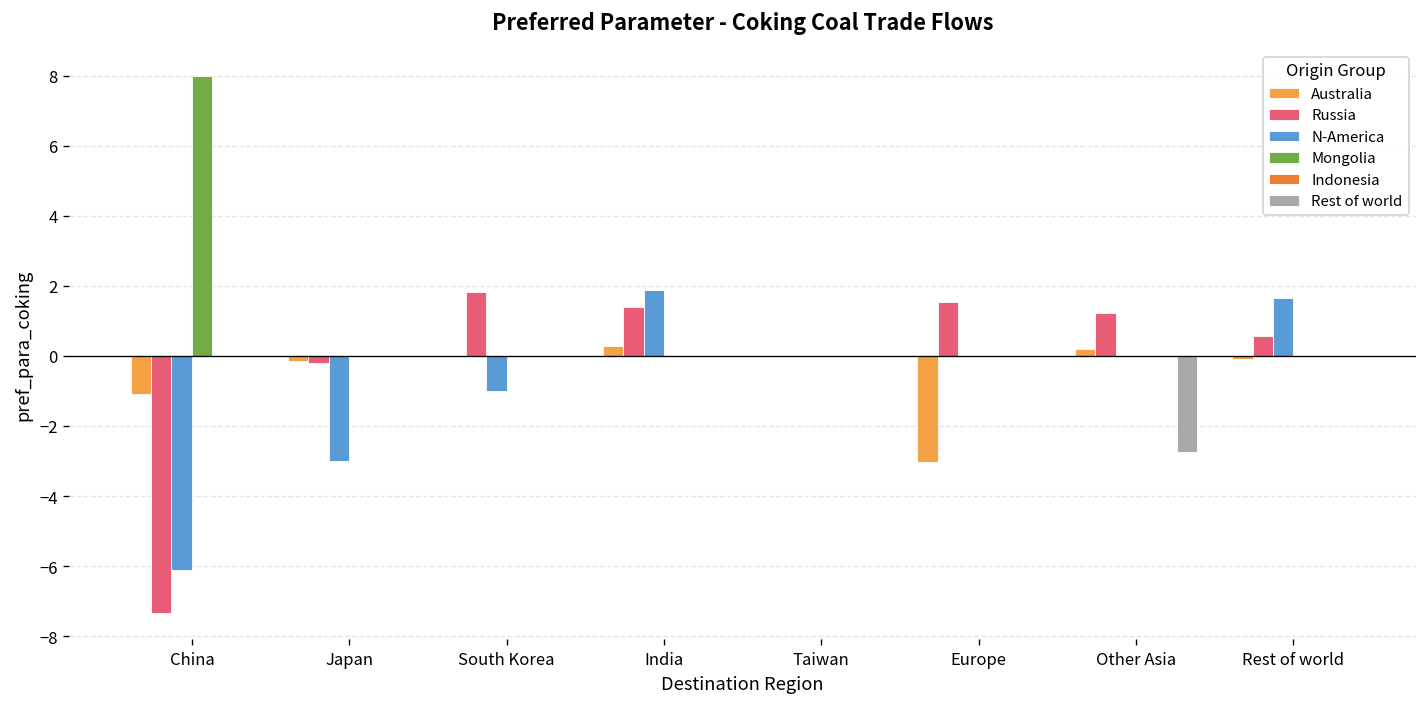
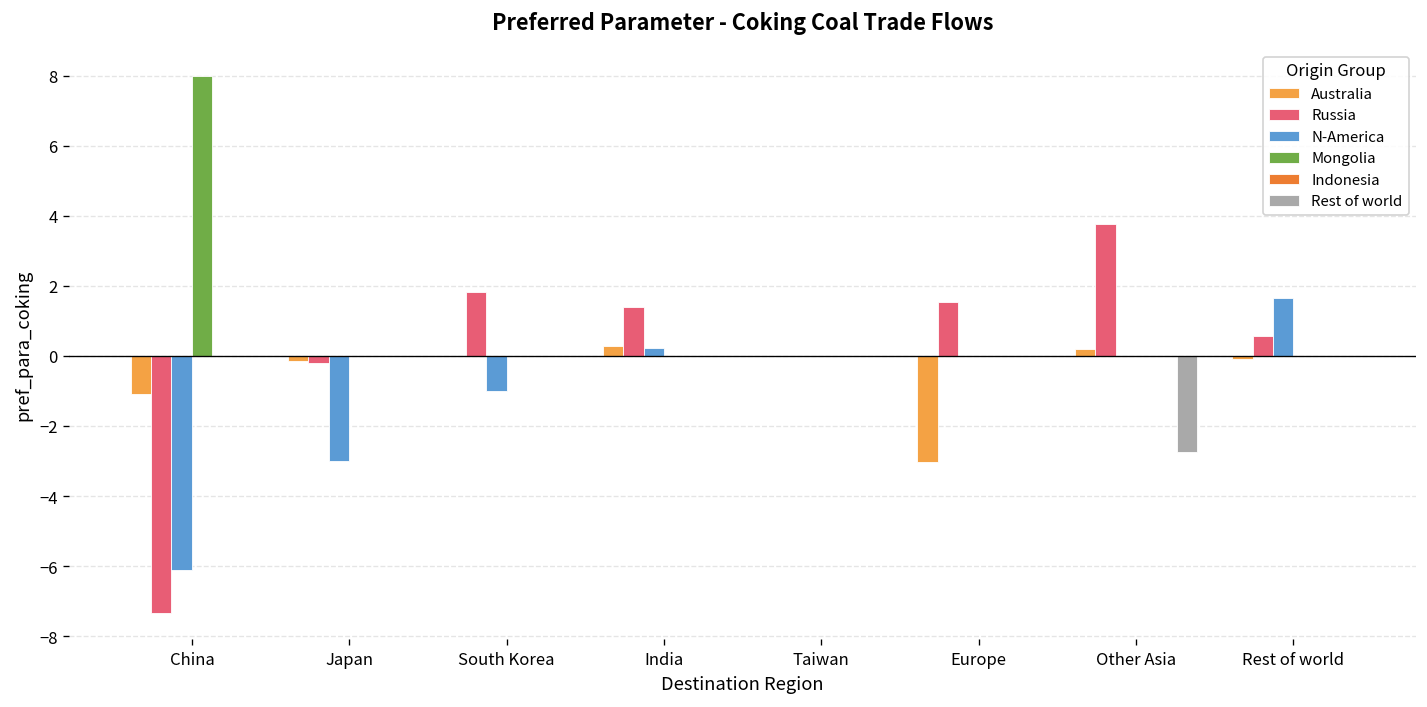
  {
    "Russia": {
      "China": -7.3,
      "Japan": -0.2,
      "South Korea": 1.8,
      "India": 1.4,
      "Taiwan": 0.0,
      "Europe": 1.5,
-     "Other Asia": 1.2,
+     "Other Asia": 3.8,
      "Rest of world": 0.6
    },
    "N-America": {
      "China": -6.1,
      "Japan": -3.0,
      "South Korea": -1.0,
-     "India": 1.9,
+     "India": 0.2,
      "Taiwan": 0.0,
      "Europe": 0.0,
      "Other Asia": 0.0,
      "Rest of world": 1.6
    },
    "Mongolia": {
      "China": 8.0,
      "Japan": 0.0,
      "South Korea": 0.0,
      "India": 0.0,
      "Taiwan": 0.0,
      "Europe": 0.0,
      "Other Asia": 0.0,
      "Rest of world": 0.0
    },
    "Rest of world": {
      "China": 0.0,
      "Japan": 0.0,
      "South Korea": 0.0,
      "India": 0.0,
      "Taiwan": 0.0,
      "Europe": 0.0,
      "Other Asia": -2.7,
      "Rest of world": 0.0
    }
  }
